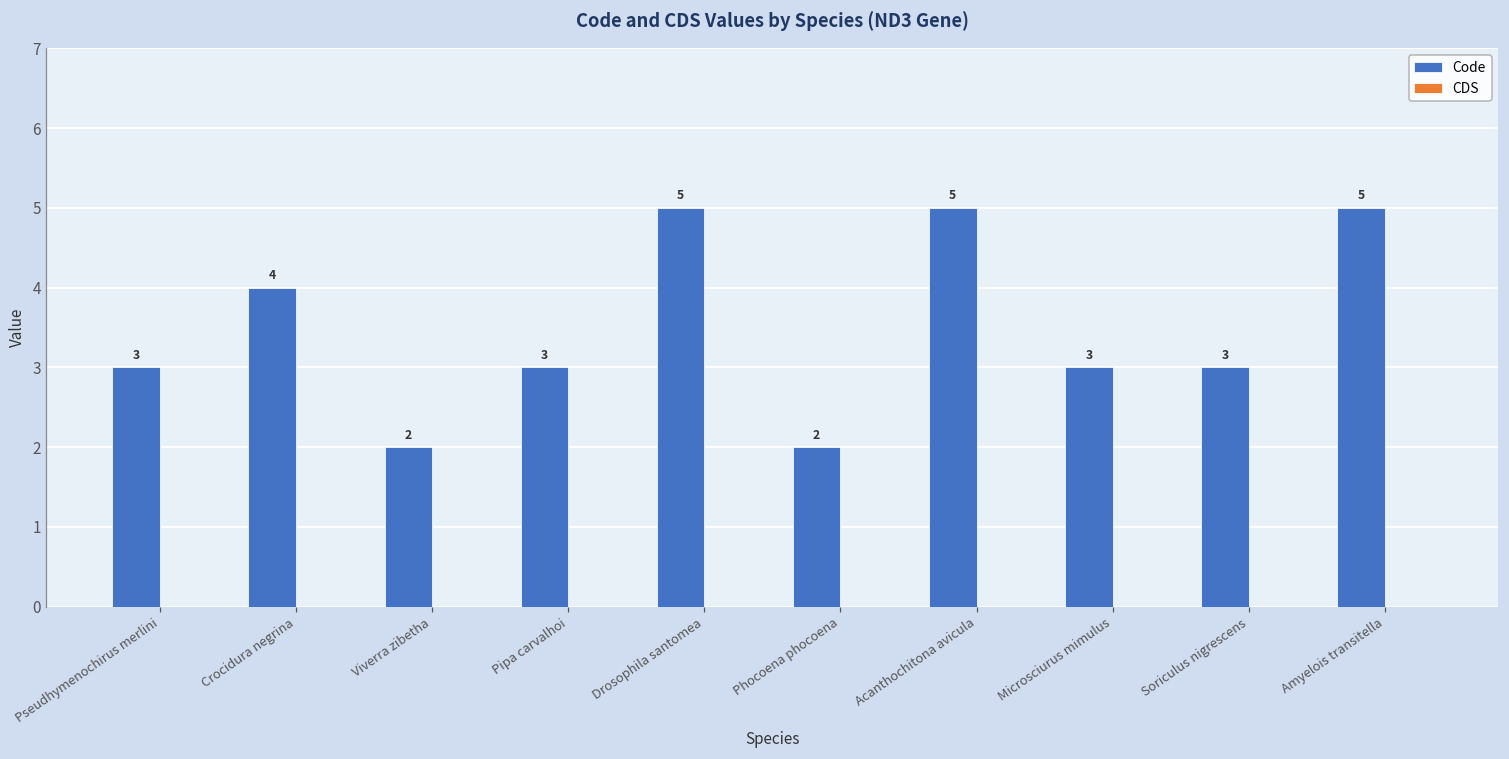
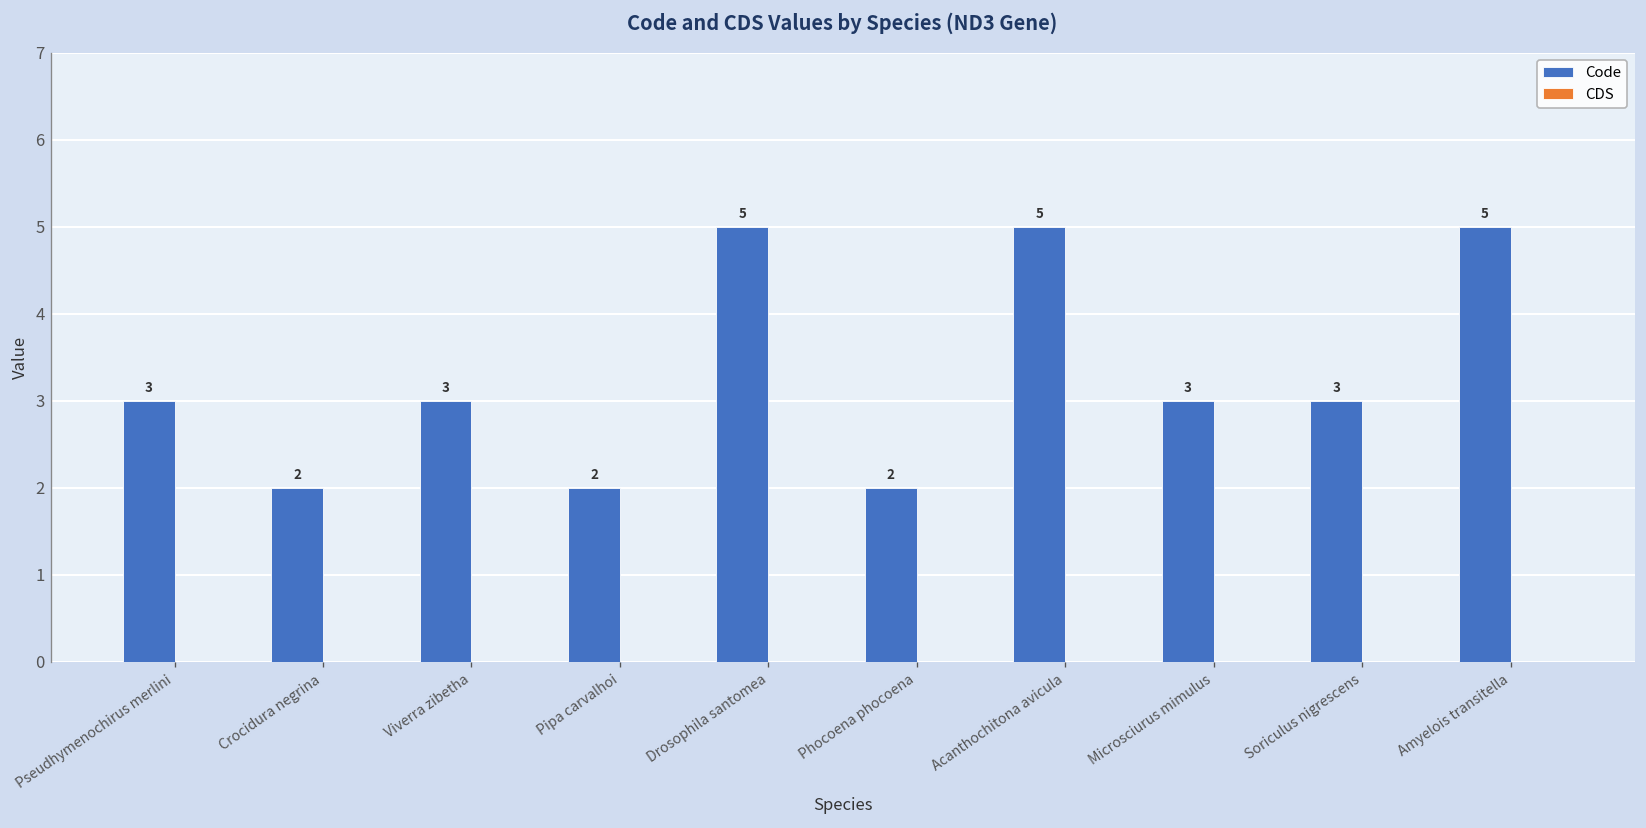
  {
    "Code": {
      "Pseudhymenochirus merlini": 3,
-     "Crocidura negrina": 4,
-     "Viverra zibetha": 2,
-     "Pipa carvalhoi": 3,
+     "Crocidura negrina": 2,
+     "Viverra zibetha": 3,
+     "Pipa carvalhoi": 2,
      "Drosophila santomea": 5,
      "Phocoena phocoena": 2,
      "Acanthochitona avicula": 5,
      "Microsciurus mimulus": 3,
      "Soriculus nigrescens": 3,
      "Amyelois transitella": 5
    },
    "CDS": {
      "Pseudhymenochirus merlini": 0.0,
      "Crocidura negrina": 0.0,
      "Viverra zibetha": 0.0,
      "Pipa carvalhoi": 0.0,
      "Drosophila santomea": 0.0,
      "Phocoena phocoena": 0.0,
      "Acanthochitona avicula": 0.0,
      "Microsciurus mimulus": 0.0,
      "Soriculus nigrescens": 0.0,
      "Amyelois transitella": 0.0
    }
  }
